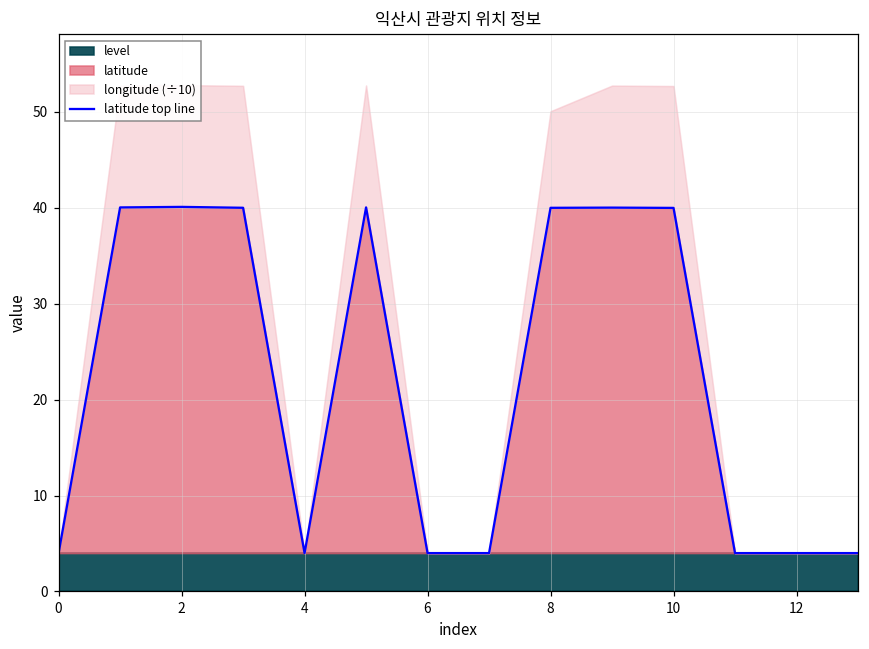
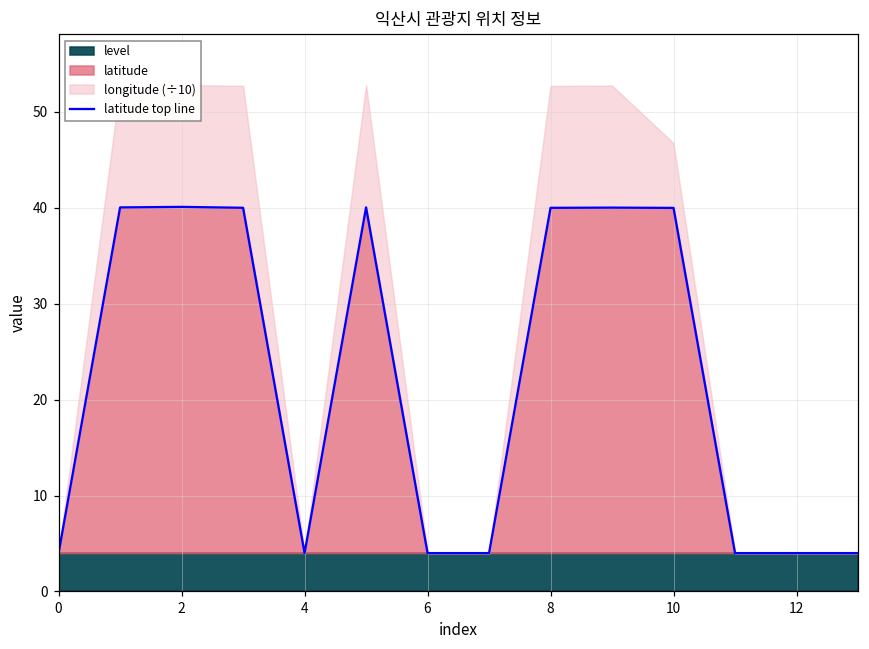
  {
    "level": {
      "2": 4,
      "8": 4,
      "10": 4
    },
    "latitude": {
      "2": 36,
      "8": 36,
      "10": 36
    },
    "longitude (÷10)": {
-     "8": 10,
-     "10": 13
+     "8": 13,
+     "10": 7
    }
  }
